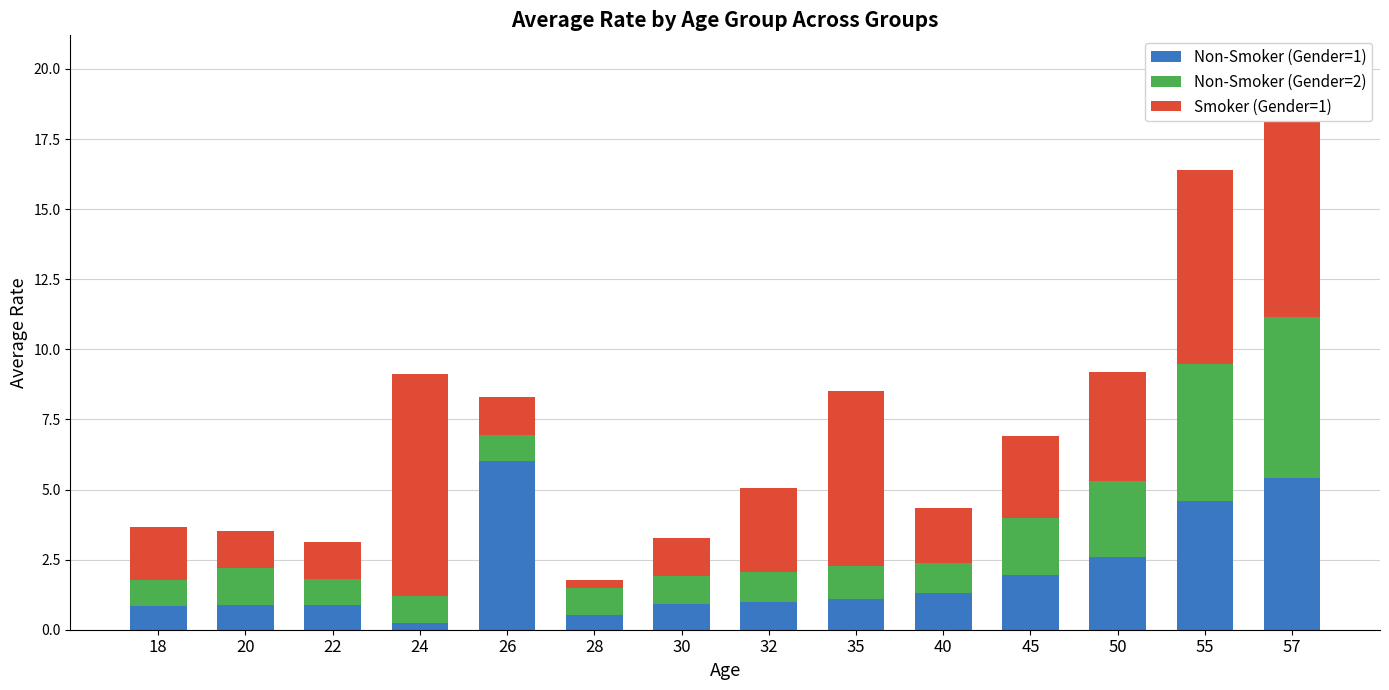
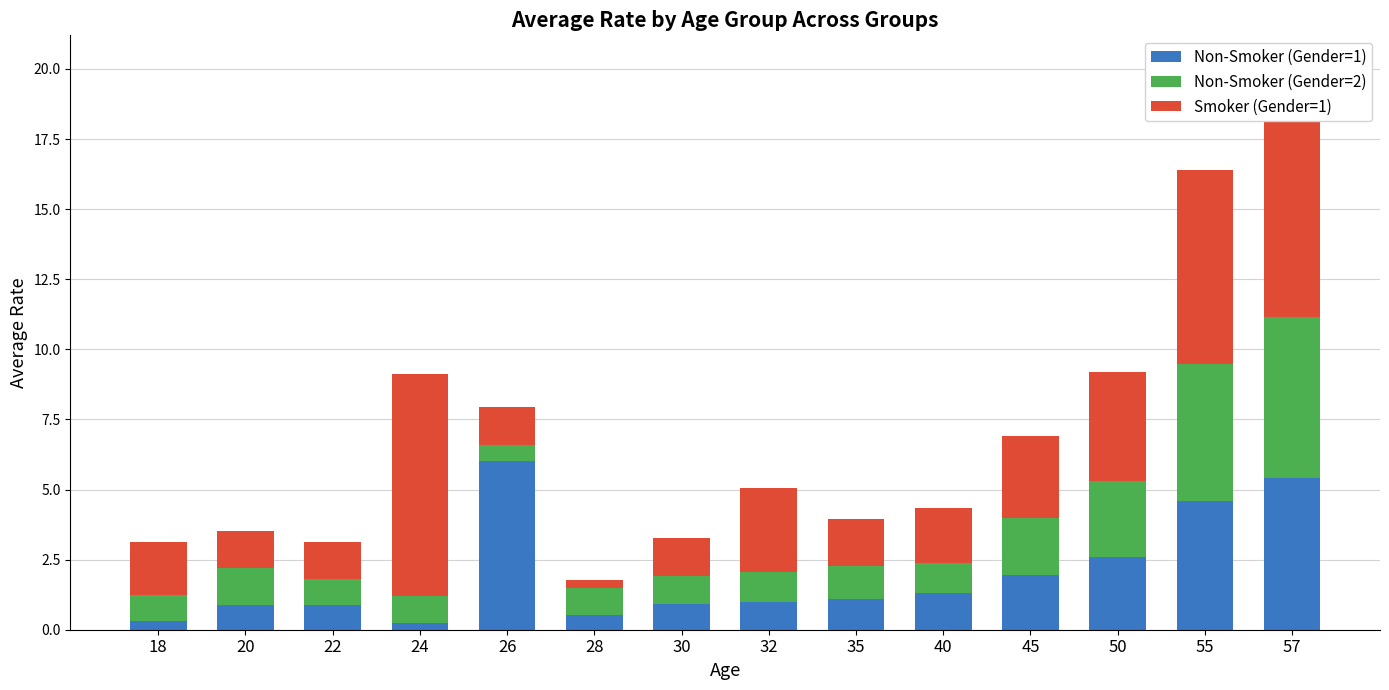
  {
    "Non-Smoker (Gender=1)": {
-     "18": 0.9,
+     "18": 0.3,
      "20": 0.9,
      "22": 0.9,
      "24": 0.3,
      "26": 6.0,
      "28": 0.5,
      "30": 0.9,
      "32": 1.0,
      "35": 1.1,
      "40": 1.3,
      "45": 1.9,
      "50": 2.6,
      "55": 4.6,
      "57": 5.4
    },
    "Non-Smoker (Gender=2)": {
      "18": 0.9,
      "20": 1.3,
      "22": 0.9,
      "24": 1.0,
-     "26": 1.0,
+     "26": 0.6,
      "28": 1.0,
      "30": 1.0,
      "32": 1.1,
      "35": 1.2,
      "40": 1.1,
      "45": 2.1,
      "50": 2.7,
      "55": 4.9,
      "57": 5.7
    },
    "Smoker (Gender=1)": {
      "18": 1.9,
      "20": 1.3,
      "22": 1.3,
      "24": 7.9,
      "26": 1.3,
      "28": 0.3,
      "30": 1.4,
      "32": 3.0,
-     "35": 6.2,
+     "35": 1.7,
      "40": 2.0,
      "45": 2.9,
      "50": 3.9,
      "55": 6.9
    }
  }
